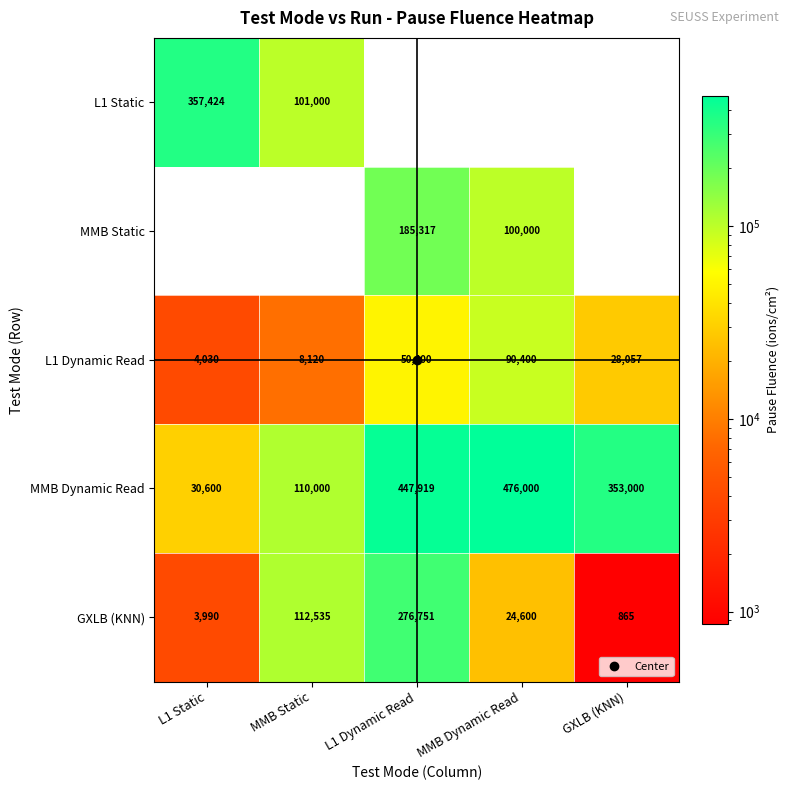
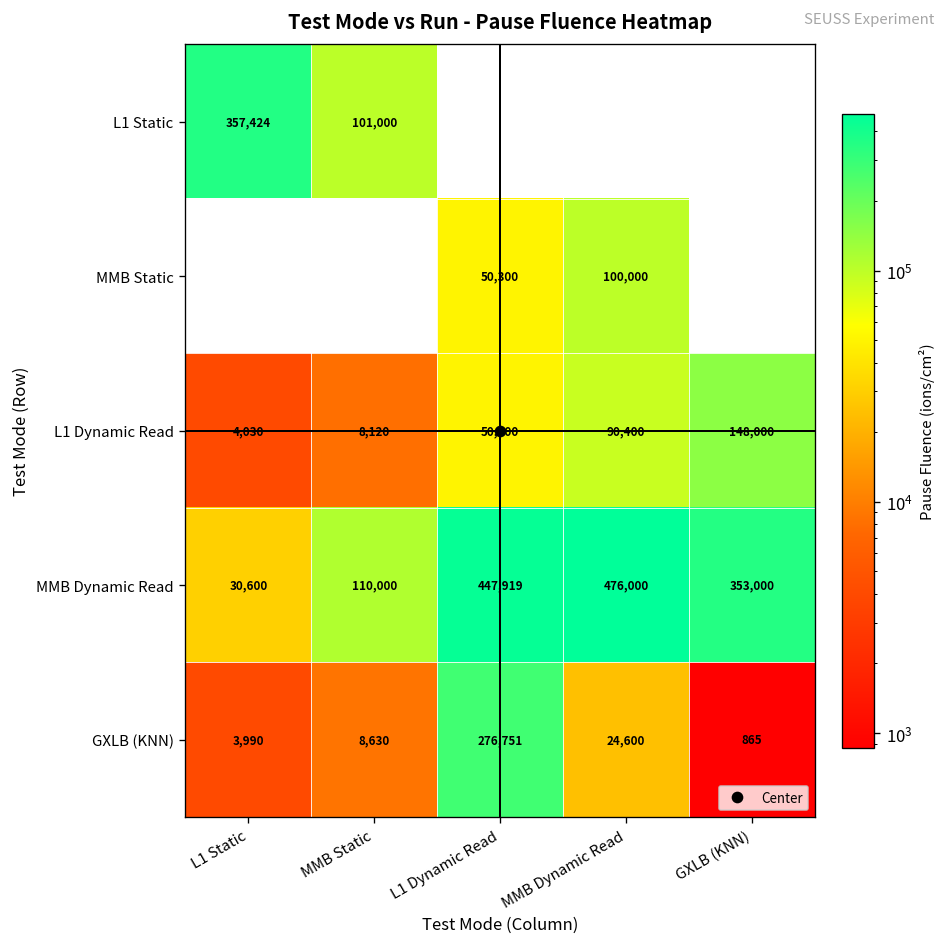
  {
    "L1 Static": {
      "L1 Static": "357,424",
      "MMB Static": "101,000"
    },
    "MMB Static": {
-     "L1 Dynamic Read": "185,317",
+     "L1 Dynamic Read": "50,300",
      "MMB Dynamic Read": "100,000"
    },
    "L1 Dynamic Read": {
      "L1 Static": "4,030",
      "MMB Static": "8,120",
      "MMB Dynamic Read": "90,400",
-     "GXLB (KNN)": "28,057"
+     "GXLB (KNN)": "148,000"
    },
    "MMB Dynamic Read": {
      "L1 Static": "30,600",
      "MMB Static": "110,000",
      "L1 Dynamic Read": "447,919",
      "MMB Dynamic Read": "476,000",
      "GXLB (KNN)": "353,000"
    },
    "GXLB (KNN)": {
      "L1 Static": "3,990",
-     "MMB Static": "112,535",
+     "MMB Static": "8,630",
      "L1 Dynamic Read": "276,751",
      "MMB Dynamic Read": "24,600",
      "GXLB (KNN)": "865"
    }
  }
